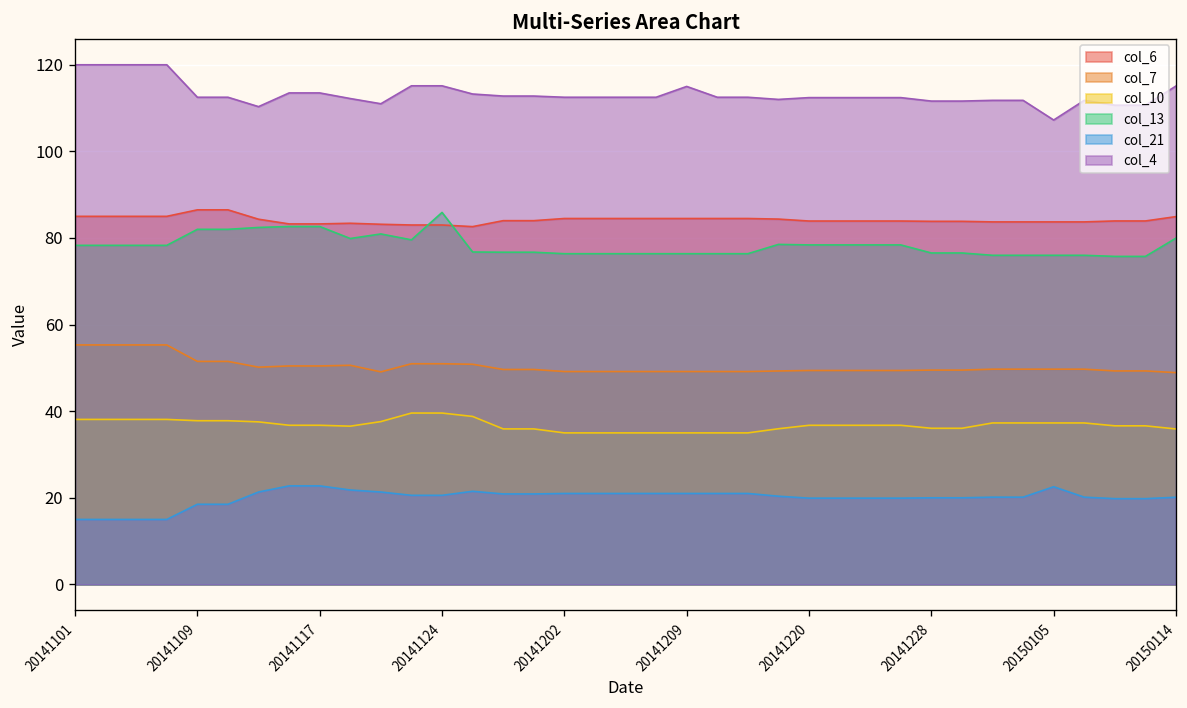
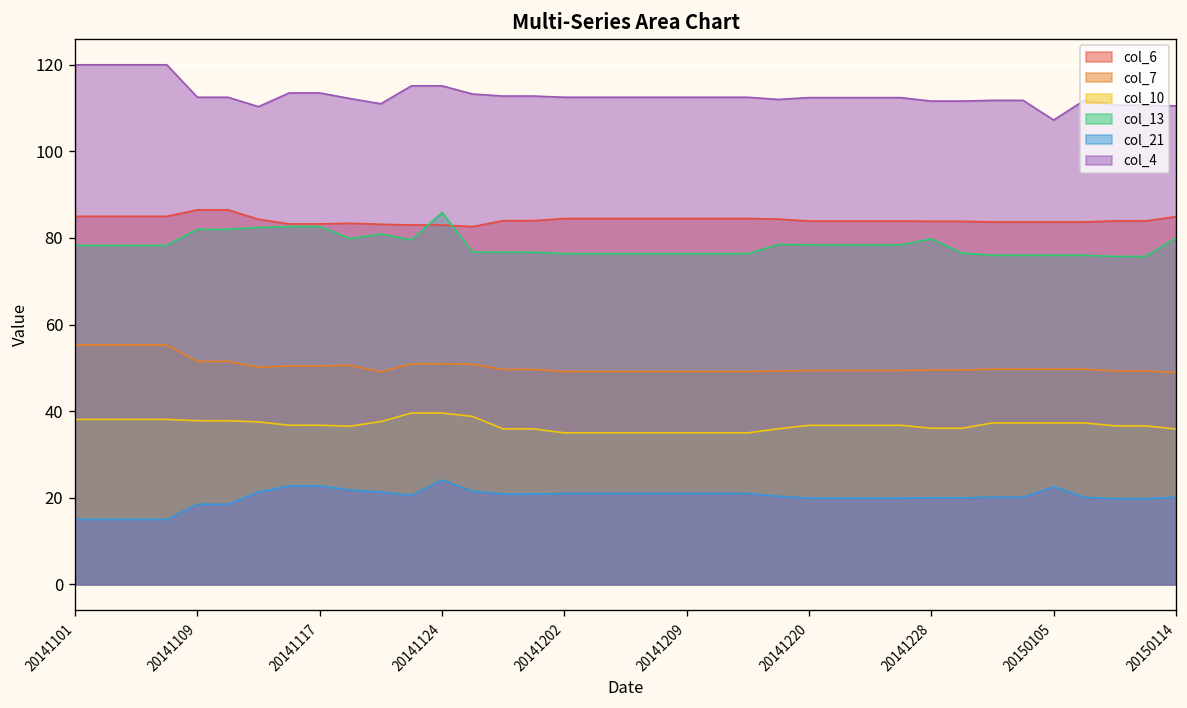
  {
    "col_13": {
      "20141101": 78,
      "20141109": 82,
      "20141124": 86,
      "20141202": 76,
      "20141209": 76,
      "20141220": 78,
-     "20141228": 77,
+     "20141228": 80,
      "20150105": 76,
      "20150114": 80
    },
    "col_21": {
      "20141101": 15,
      "20141109": 19,
      "20141117": 23,
-     "20141124": 21,
+     "20141124": 24,
      "20141202": 21,
      "20141209": 21,
      "20141220": 20,
      "20141228": 20,
      "20150105": 23,
      "20150114": 20
    },
    "col_4": {
      "20141101": 120,
      "20141109": 113,
      "20141117": 114,
      "20141124": 115,
      "20141202": 113,
-     "20141209": 115,
+     "20141209": 113,
      "20141220": 112,
      "20141228": 112,
      "20150105": 107,
-     "20150114": 115
+     "20150114": 111
    }
  }
